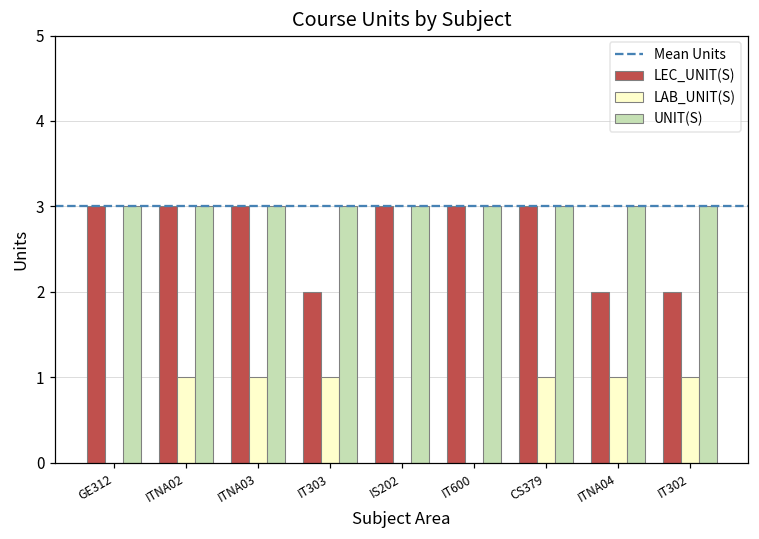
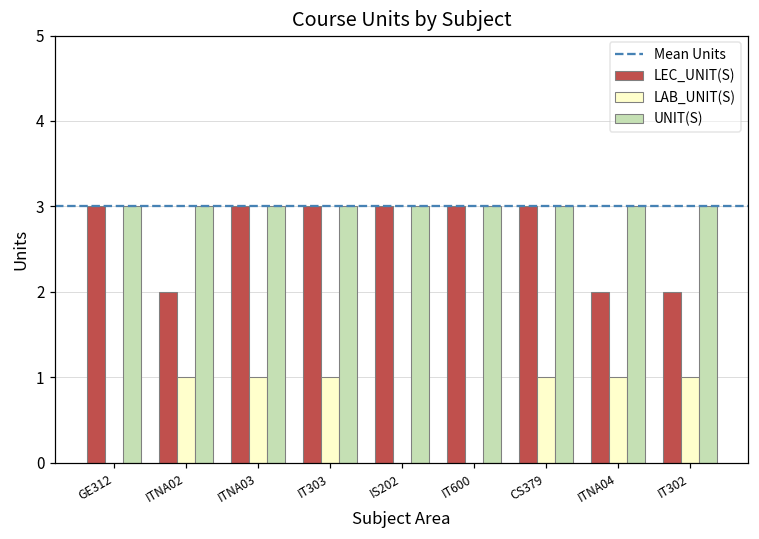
  {
    "LEC_UNIT(S)": {
      "GE312": 3,
-     "ITNA02": 3,
+     "ITNA02": 2,
      "ITNA03": 3,
-     "IT303": 2,
+     "IT303": 3,
      "IS202": 3,
      "IT600": 3,
      "CS379": 3,
      "ITNA04": 2,
      "IT302": 2
    },
    "LAB_UNIT(S)": {
      "GE312": 0,
      "ITNA02": 1,
      "ITNA03": 1,
      "IT303": 1,
      "IS202": 0,
      "IT600": 0,
      "CS379": 1,
      "ITNA04": 1,
      "IT302": 1
    },
    "UNIT(S)": {
      "GE312": 3,
      "ITNA02": 3,
      "ITNA03": 3,
      "IT303": 3,
      "IS202": 3,
      "IT600": 3,
      "CS379": 3,
      "ITNA04": 3,
      "IT302": 3
    }
  }
